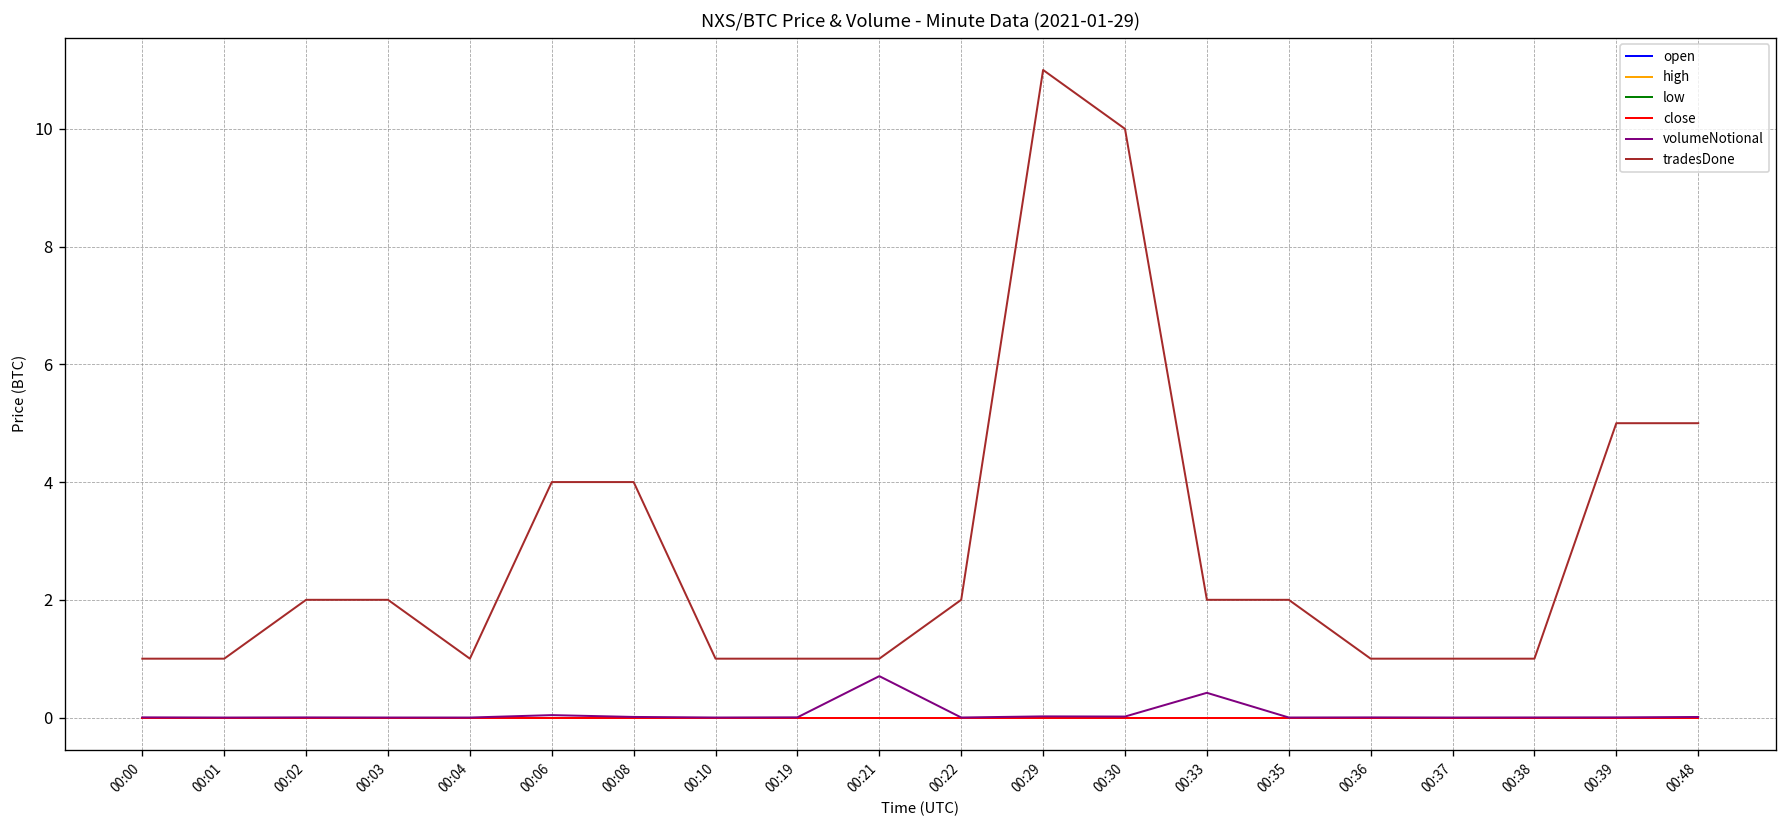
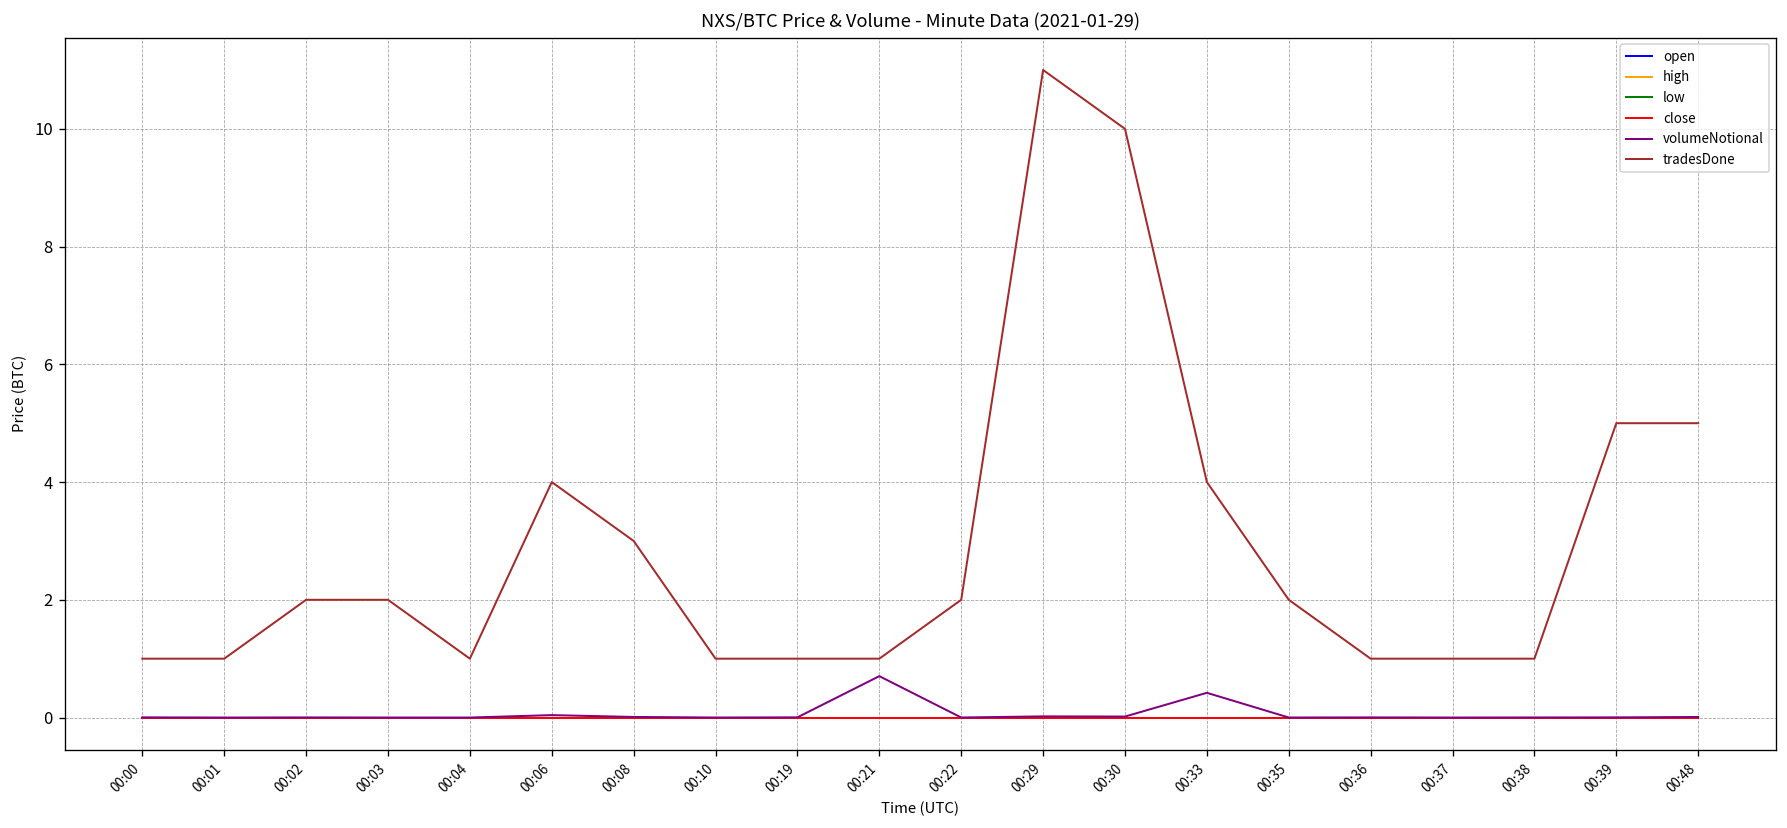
  {
    "close": {
      "00:21": 0,
      "00:33": 0
    },
    "volumeNotional": {
      "00:21": 0.7,
      "00:33": 0.4
    },
    "tradesDone": {
      "00:00": 1,
      "00:01": 1,
      "00:02": 2,
      "00:03": 2,
      "00:04": 1,
      "00:06": 4,
-     "00:08": 4,
+     "00:08": 3,
      "00:10": 1,
      "00:19": 1,
      "00:21": 1,
      "00:22": 2,
      "00:29": 11,
      "00:30": 10,
-     "00:33": 2,
+     "00:33": 4,
      "00:35": 2,
      "00:36": 1,
      "00:37": 1,
      "00:38": 1,
      "00:39": 5,
      "00:48": 5
    }
  }
